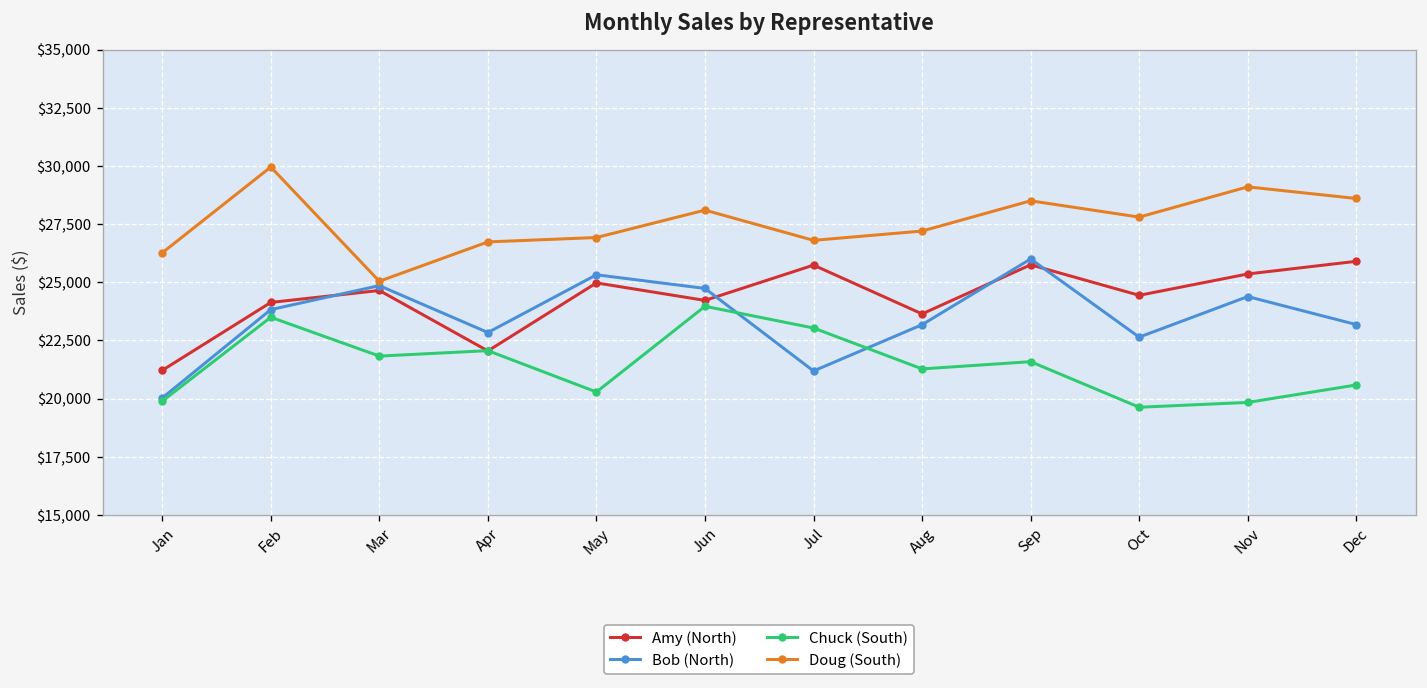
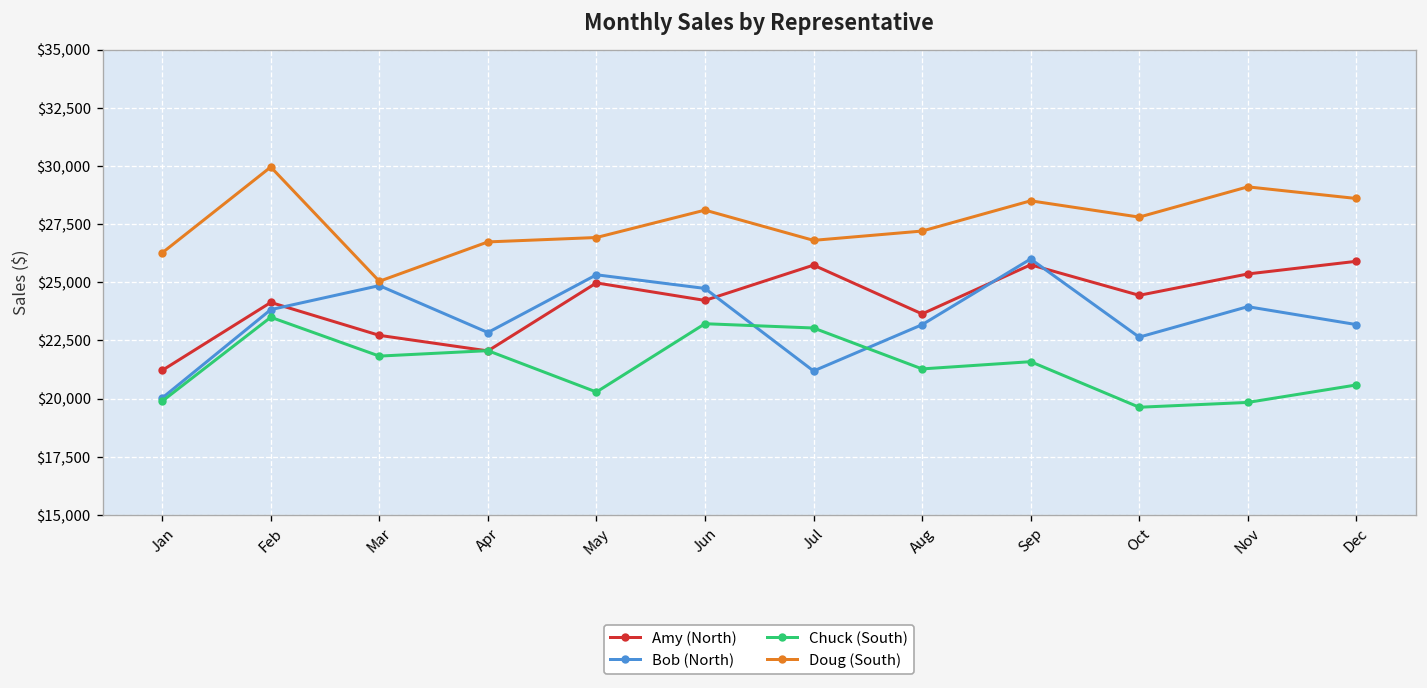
  {
    "Amy (North)": {
      "Jan": "$21,200",
      "Feb": "$24,100",
-     "Mar": "$24,600",
+     "Mar": "$22,700",
      "May": "$25,000",
      "Jun": "$24,200",
      "Jul": "$25,700",
      "Aug": "$23,600",
      "Sep": "$25,700",
      "Oct": "$24,400",
      "Nov": "$25,400",
      "Dec": "$25,900"
    },
    "Bob (North)": {
      "Jan": "$20,000",
      "Feb": "$23,800",
      "Mar": "$24,900",
      "Apr": "$22,800",
      "May": "$25,300",
      "Jun": "$24,700",
      "Jul": "$21,200",
      "Aug": "$23,200",
      "Sep": "$26,000",
      "Oct": "$22,600",
-     "Nov": "$24,400",
+     "Nov": "$23,900",
      "Dec": "$23,200"
    },
    "Chuck (South)": {
      "Jan": "$19,900",
      "Feb": "$23,500",
      "Mar": "$21,800",
      "May": "$20,300",
-     "Jun": "$24,000",
+     "Jun": "$23,200",
      "Jul": "$23,000",
      "Aug": "$21,300",
      "Sep": "$21,600",
      "Oct": "$19,600",
      "Nov": "$19,800",
      "Dec": "$20,600"
    },
    "Doug (South)": {
      "Jan": "$26,300",
      "Feb": "$30,000",
      "Mar": "$25,000",
      "Apr": "$26,700",
      "May": "$26,900",
      "Jun": "$28,100",
      "Jul": "$26,800",
      "Aug": "$27,200",
      "Sep": "$28,500",
      "Oct": "$27,800",
      "Nov": "$29,100",
      "Dec": "$28,600"
    }
  }
